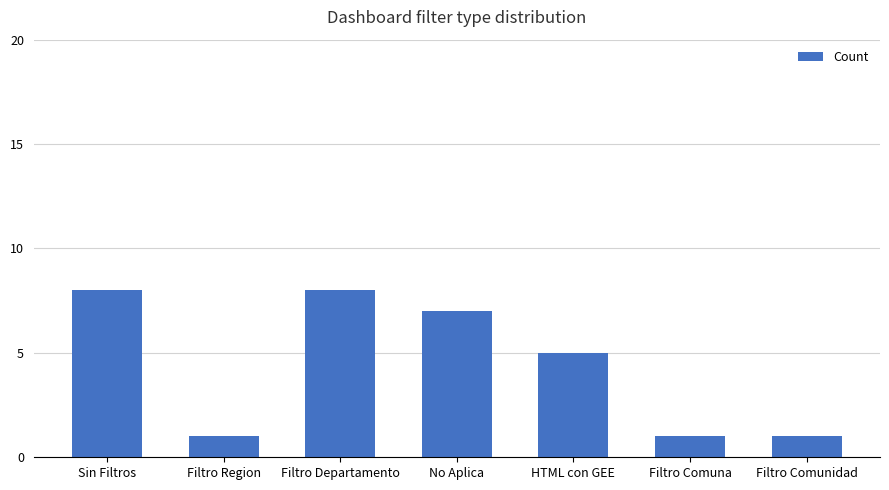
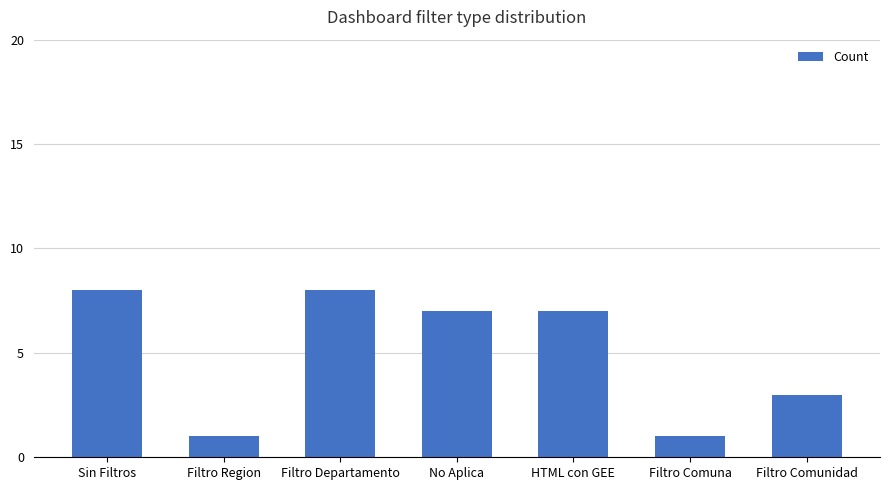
  {
    "Sin Filtros": 8,
    "Filtro Region": 1,
    "Filtro Departamento": 8,
    "No Aplica": 7,
-   "HTML con GEE": 5,
+   "HTML con GEE": 7,
    "Filtro Comuna": 1,
-   "Filtro Comunidad": 1
+   "Filtro Comunidad": 3
  }
